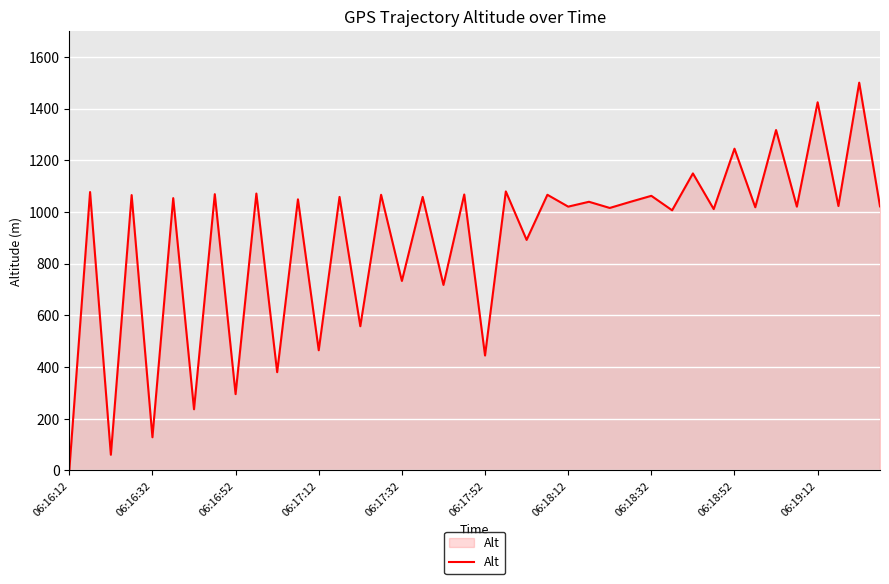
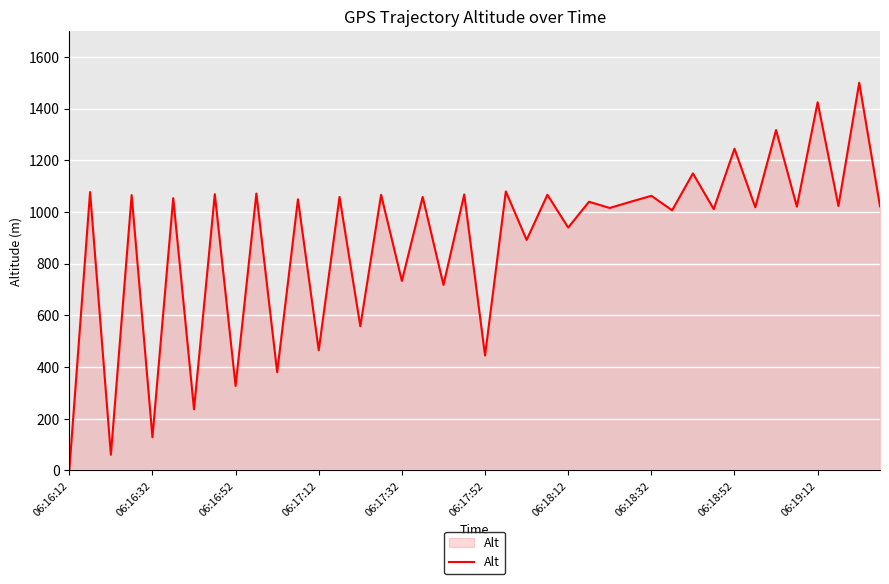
  {
    "06:16:12": 0,
    "06:16:32": 130,
-   "06:16:52": 300,
+   "06:16:52": 330,
    "06:17:12": 460,
    "06:17:32": 730,
    "06:17:52": 440,
-   "06:18:12": 1020,
+   "06:18:12": 940,
    "06:18:32": 1060,
    "06:18:52": 1240,
    "06:19:12": 1420
  }
